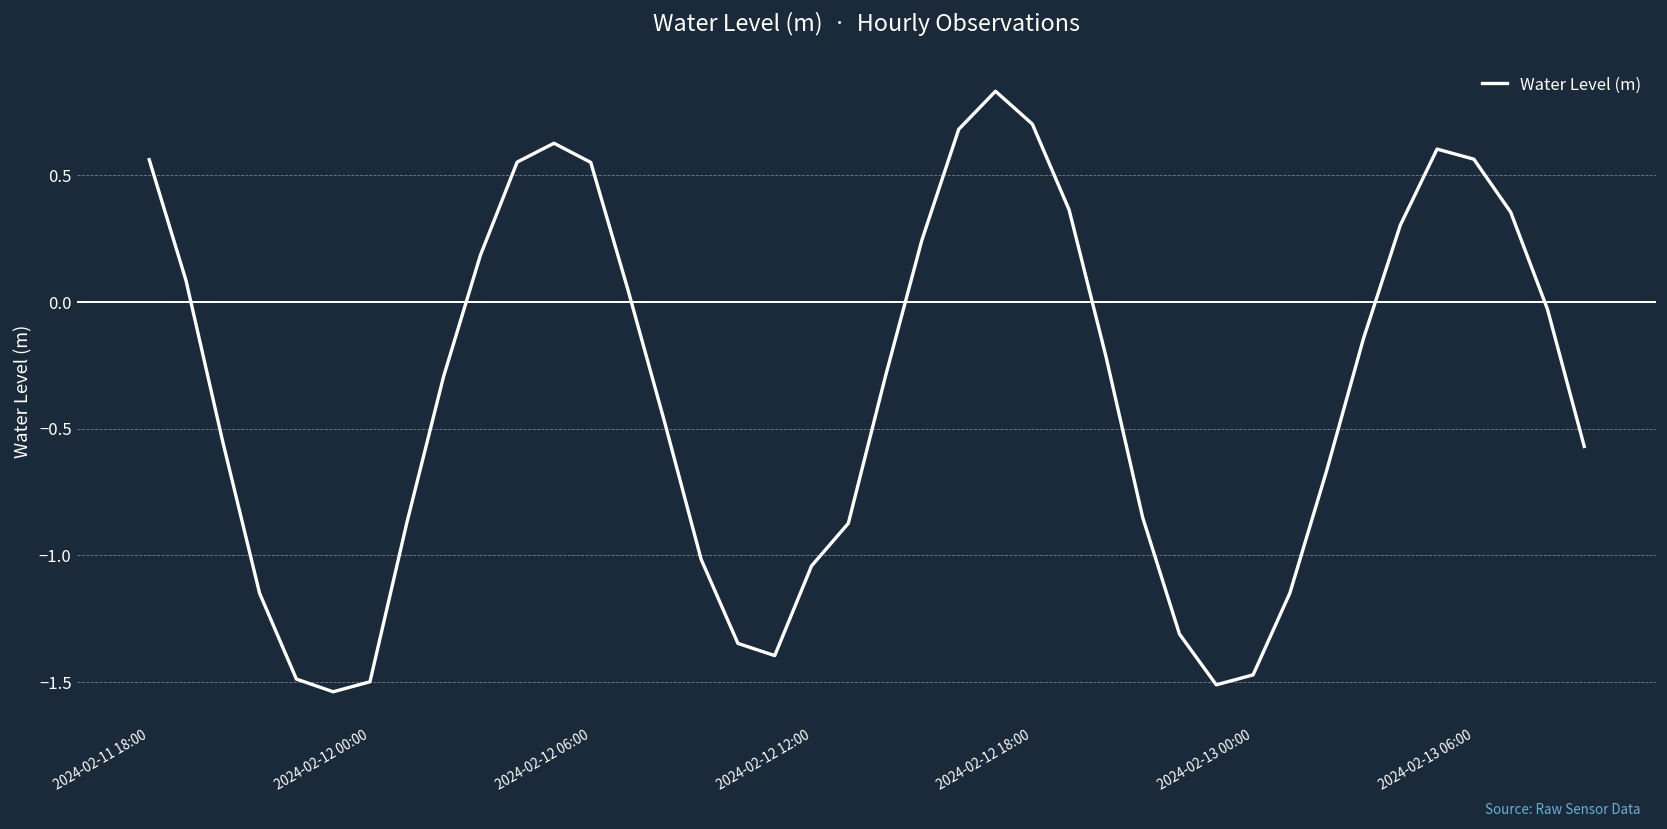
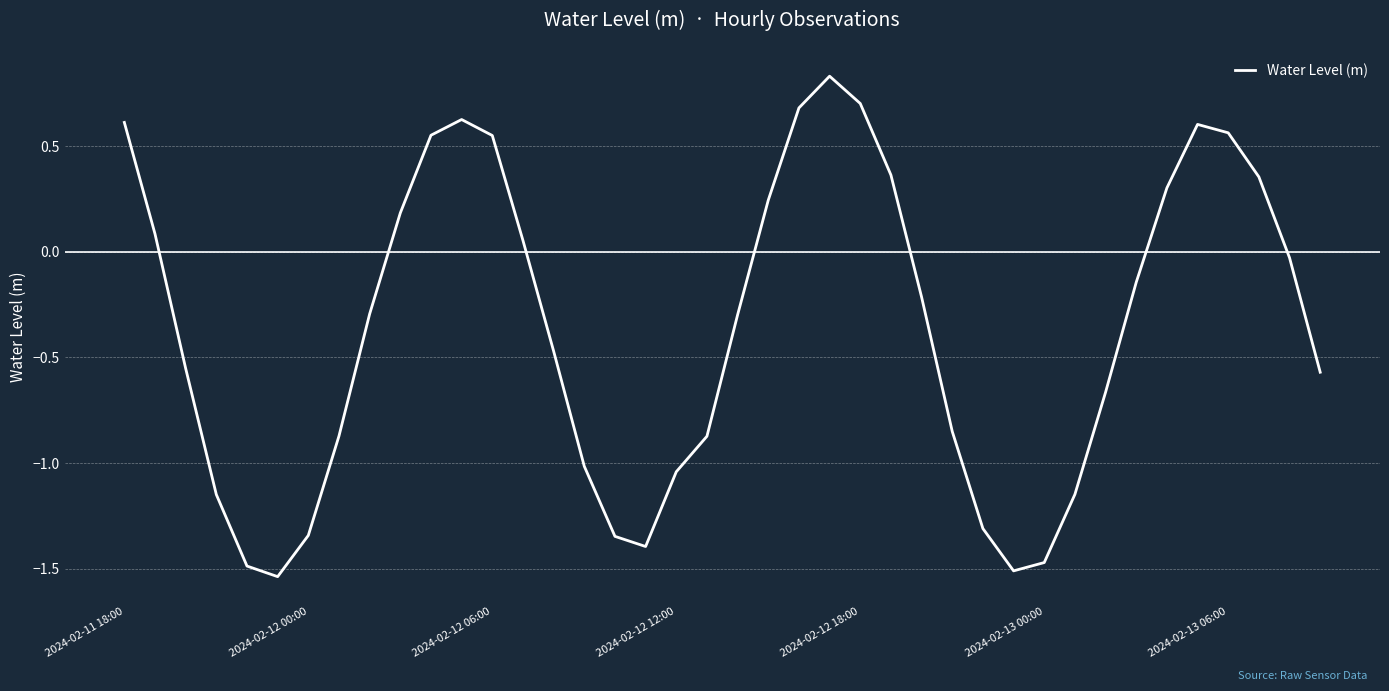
  {
-   "2024-02-11 18:00": 0.56,
-   "2024-02-12 00:00": -1.50,
+   "2024-02-11 18:00": 0.61,
+   "2024-02-12 00:00": -1.34,
    "2024-02-12 06:00": 0.55,
    "2024-02-12 12:00": -1.04,
    "2024-02-12 18:00": 0.70,
    "2024-02-13 00:00": -1.47,
    "2024-02-13 06:00": 0.56
  }
